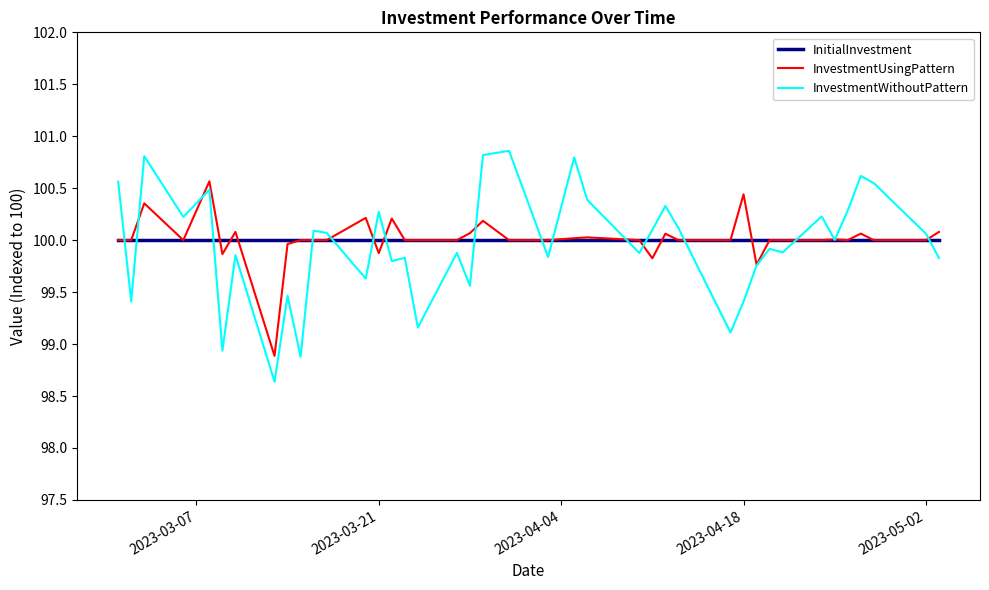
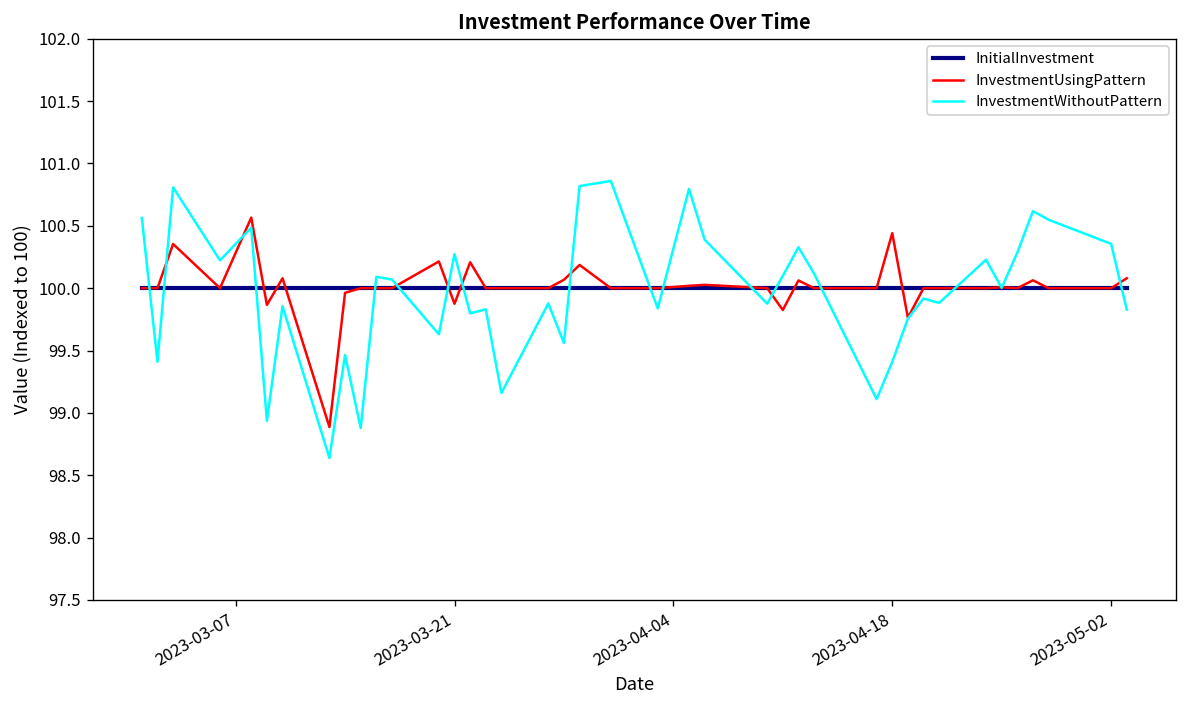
  {
    "InitialInvestment": {
      "2023-03-21": 100.00,
      "2023-04-18": 100.00
    },
    "InvestmentUsingPattern": {
      "2023-03-21": 99.88,
      "2023-04-18": 100.44
    },
    "InvestmentWithoutPattern": {
      "2023-03-21": 100.27,
      "2023-04-18": 99.41,
-     "2023-05-02": 100.06
+     "2023-05-02": 100.36
    }
  }
